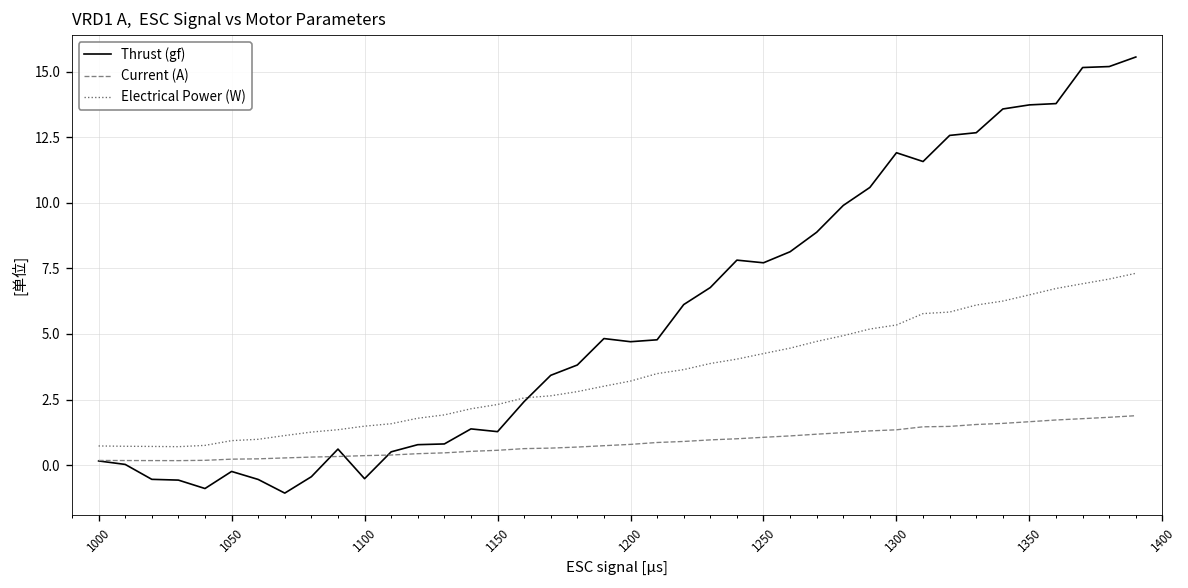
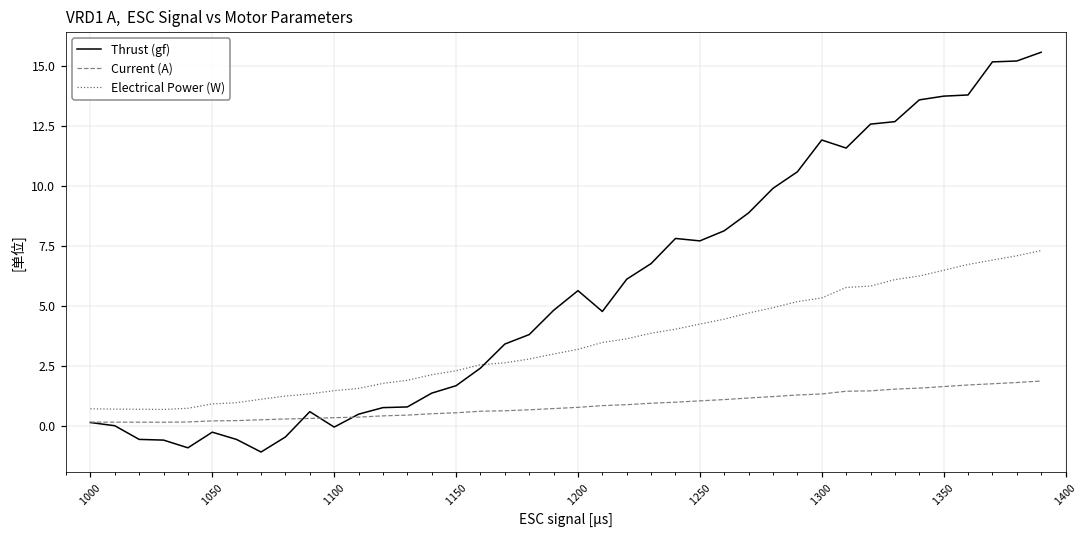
  {
    "Thrust (gf)": {
      "1050": -0.2,
-     "1100": -0.5,
-     "1150": 1.3,
-     "1200": 4.7,
+     "1100": 0.0,
+     "1150": 1.7,
+     "1200": 5.6,
      "1250": 7.7,
      "1300": 11.9,
      "1350": 13.7
    }
  }
